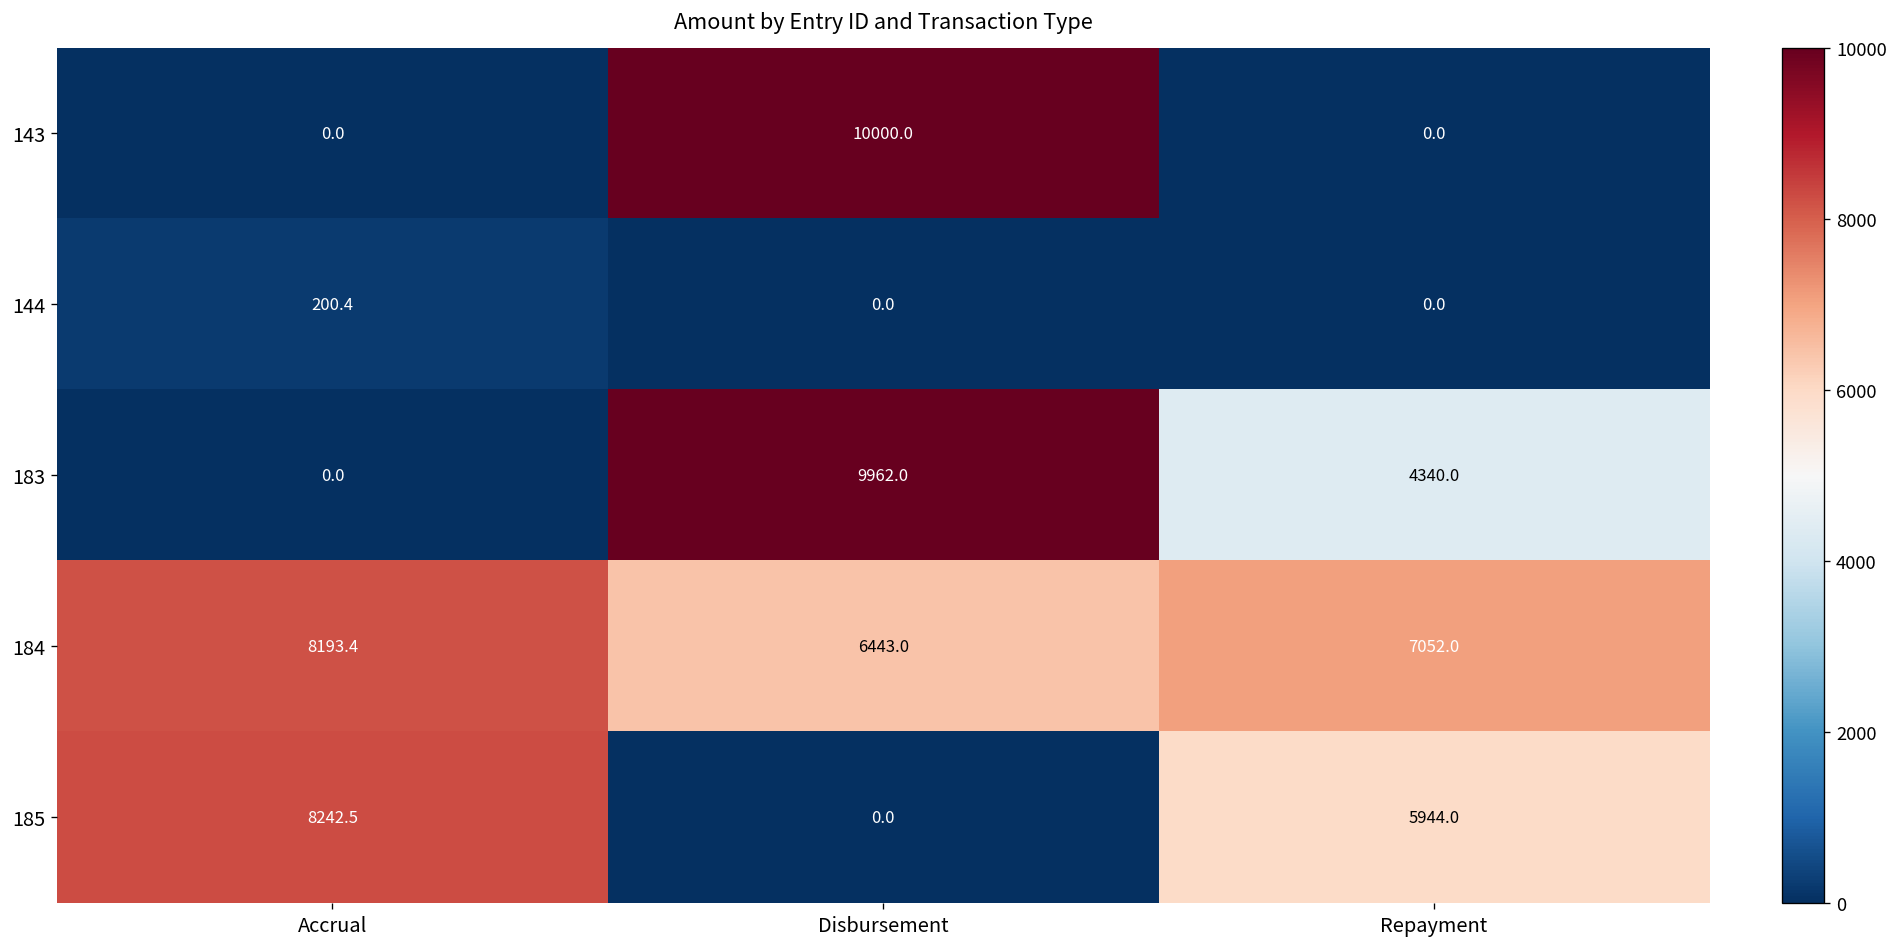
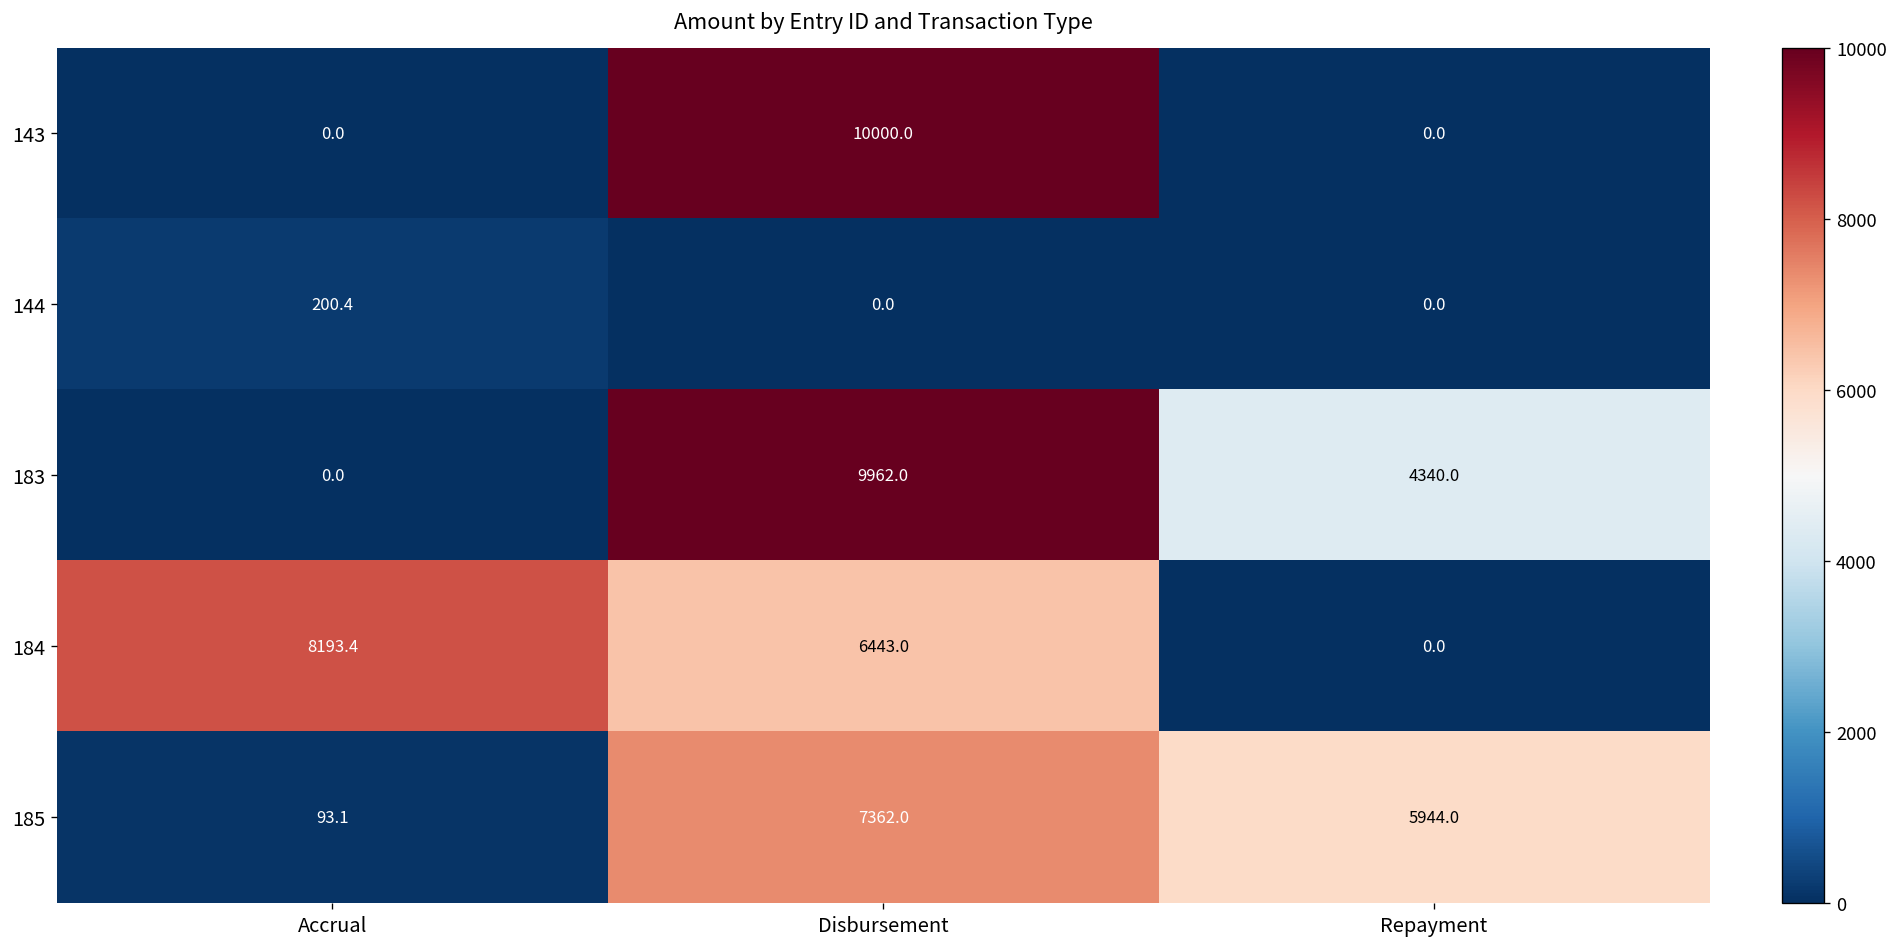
  {
    "143": {
      "Accrual": 0.0,
      "Disbursement": 10000.0,
      "Repayment": 0.0
    },
    "144": {
      "Accrual": 200.4,
      "Disbursement": 0.0,
      "Repayment": 0.0
    },
    "183": {
      "Accrual": 0.0,
      "Disbursement": 9962.0,
      "Repayment": 4340.0
    },
    "184": {
      "Accrual": 8193.4,
      "Disbursement": 6443.0,
-     "Repayment": 7052.0
+     "Repayment": 0.0
    },
    "185": {
-     "Accrual": 8242.5,
-     "Disbursement": 0.0,
+     "Accrual": 93.1,
+     "Disbursement": 7362.0,
      "Repayment": 5944.0
    }
  }
